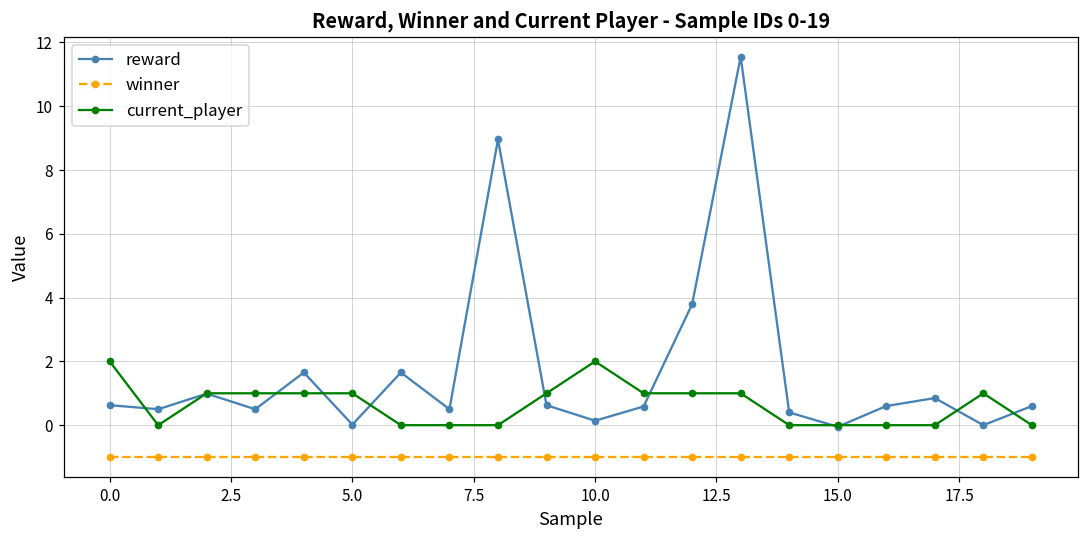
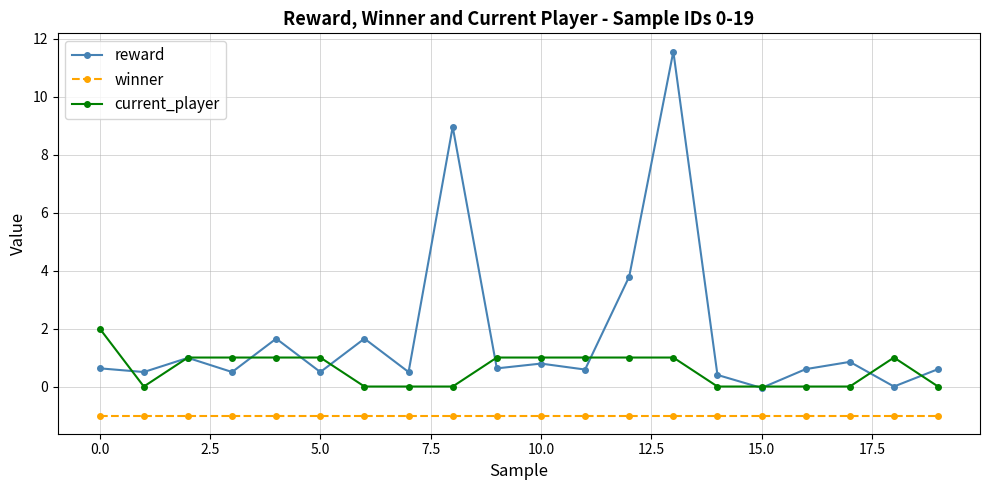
  {
    "reward": {
      "0.0": 0.6,
-     "5.0": 0.0,
-     "10.0": 0.1
+     "5.0": 0.5,
+     "10.0": 0.8
    },
    "winner": {
      "0.0": -1.0,
      "5.0": -1.0,
      "10.0": -1.0,
      "15.0": -1.0
    },
    "current_player": {
      "0.0": 2,
      "5.0": 1,
-     "10.0": 2
+     "10.0": 1
    }
  }
